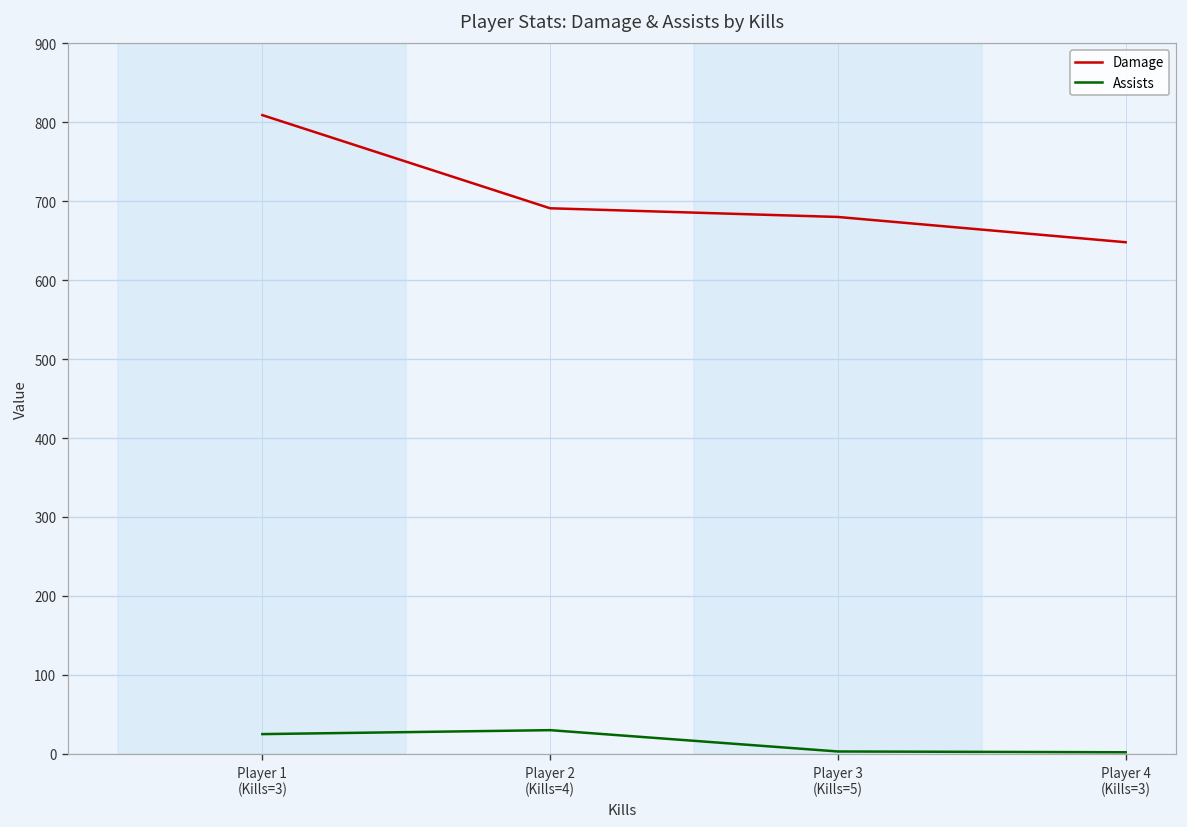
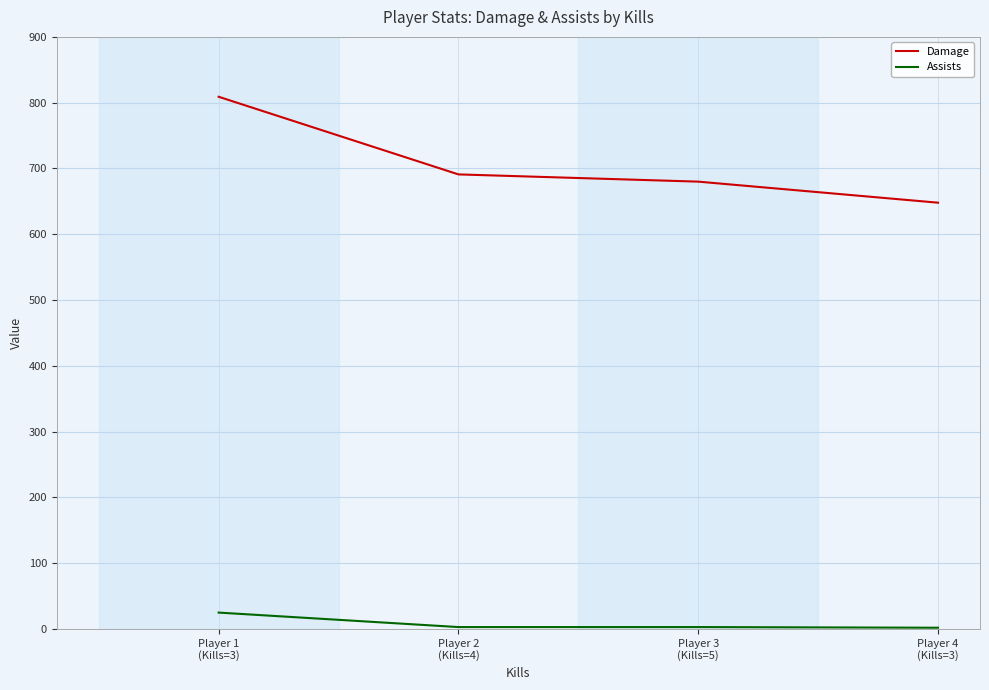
  {
    "Damage": {
      "Player 1 (Kills=3)": 810,
      "Player 2 (Kills=4)": 690,
      "Player 3 (Kills=5)": 680,
      "Player 4 (Kills=3)": 650
    },
    "Assists": {
      "Player 1 (Kills=3)": 30,
-     "Player 2 (Kills=4)": 30,
+     "Player 2 (Kills=4)": 0,
      "Player 3 (Kills=5)": 0,
      "Player 4 (Kills=3)": 0
    }
  }
